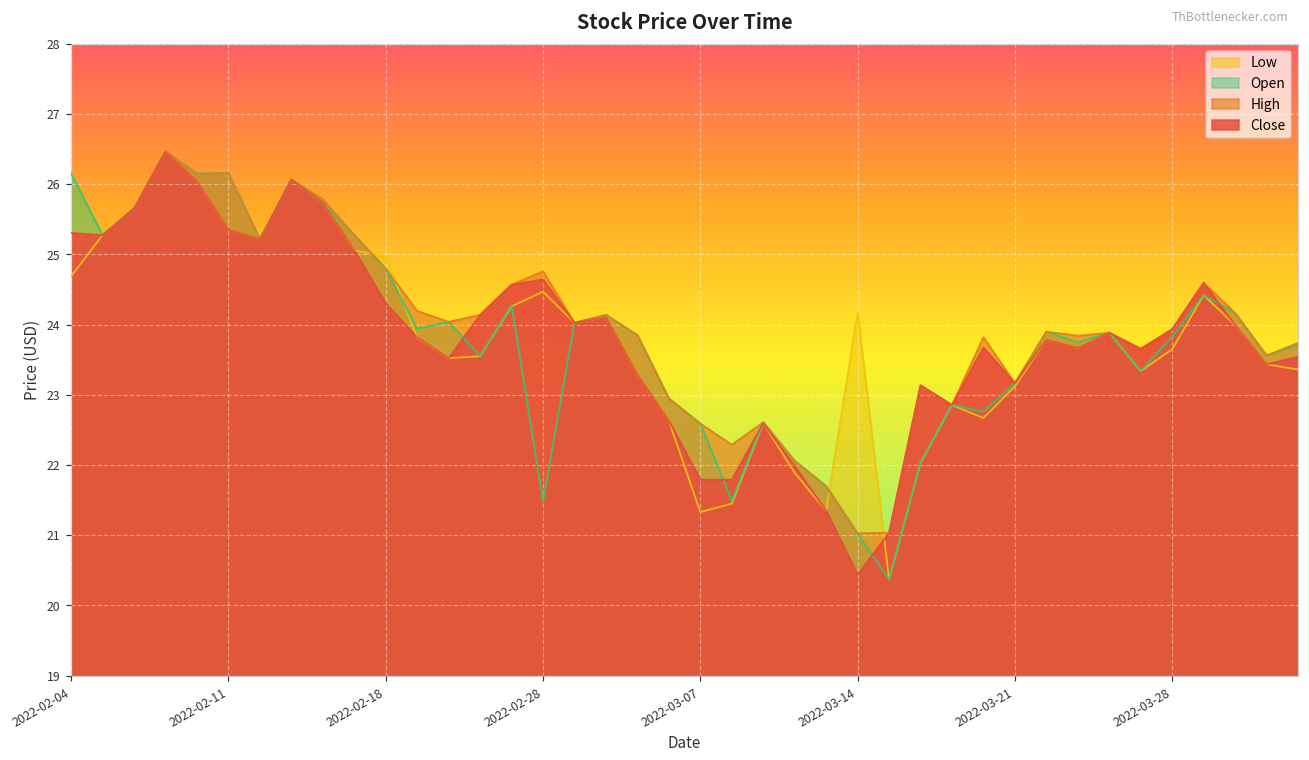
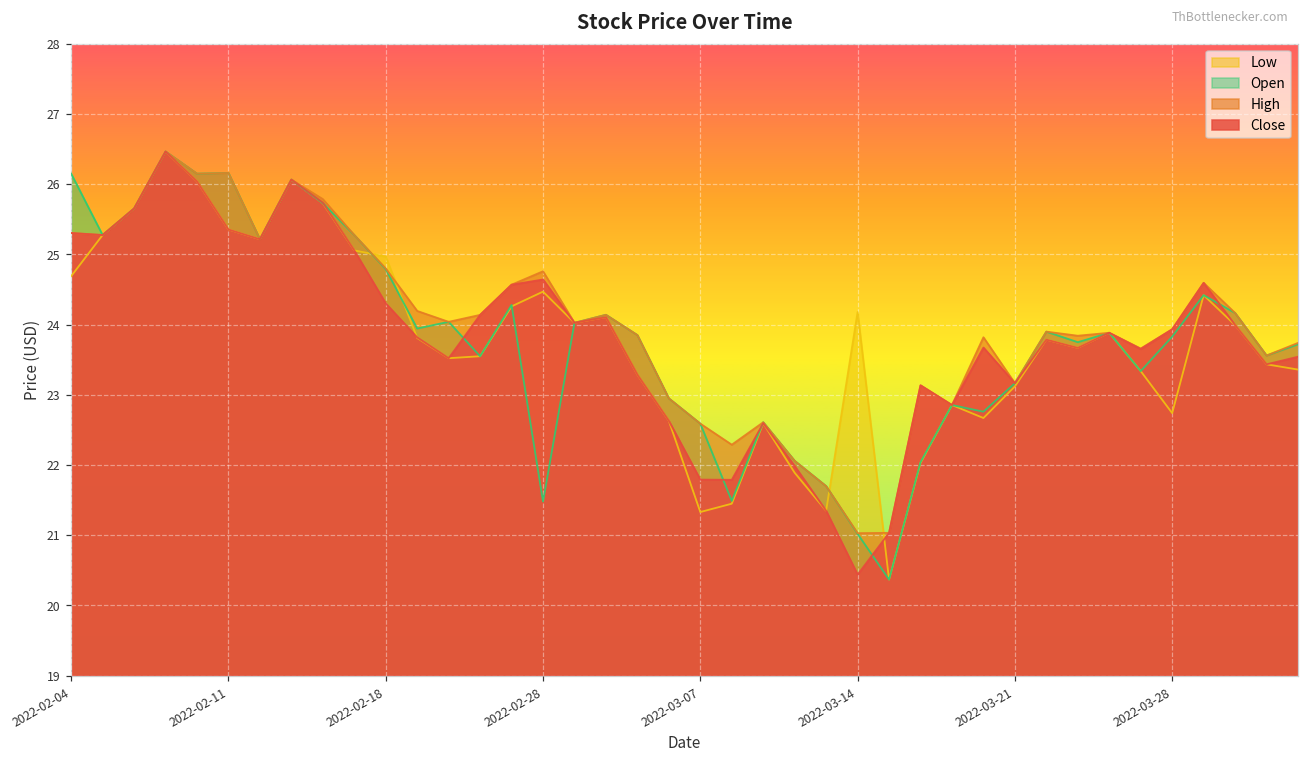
  {
    "Low": {
      "2022-02-04": 24.7,
      "2022-02-18": 25.0,
      "2022-02-28": 24.5,
      "2022-03-07": 21.3,
      "2022-03-14": 24.2,
      "2022-03-21": 23.1,
-     "2022-03-28": 23.7
+     "2022-03-28": 22.7
    },
    "Open": {
      "2022-02-04": 26.2,
      "2022-02-28": 21.5,
      "2022-03-28": 23.8
    }
  }
